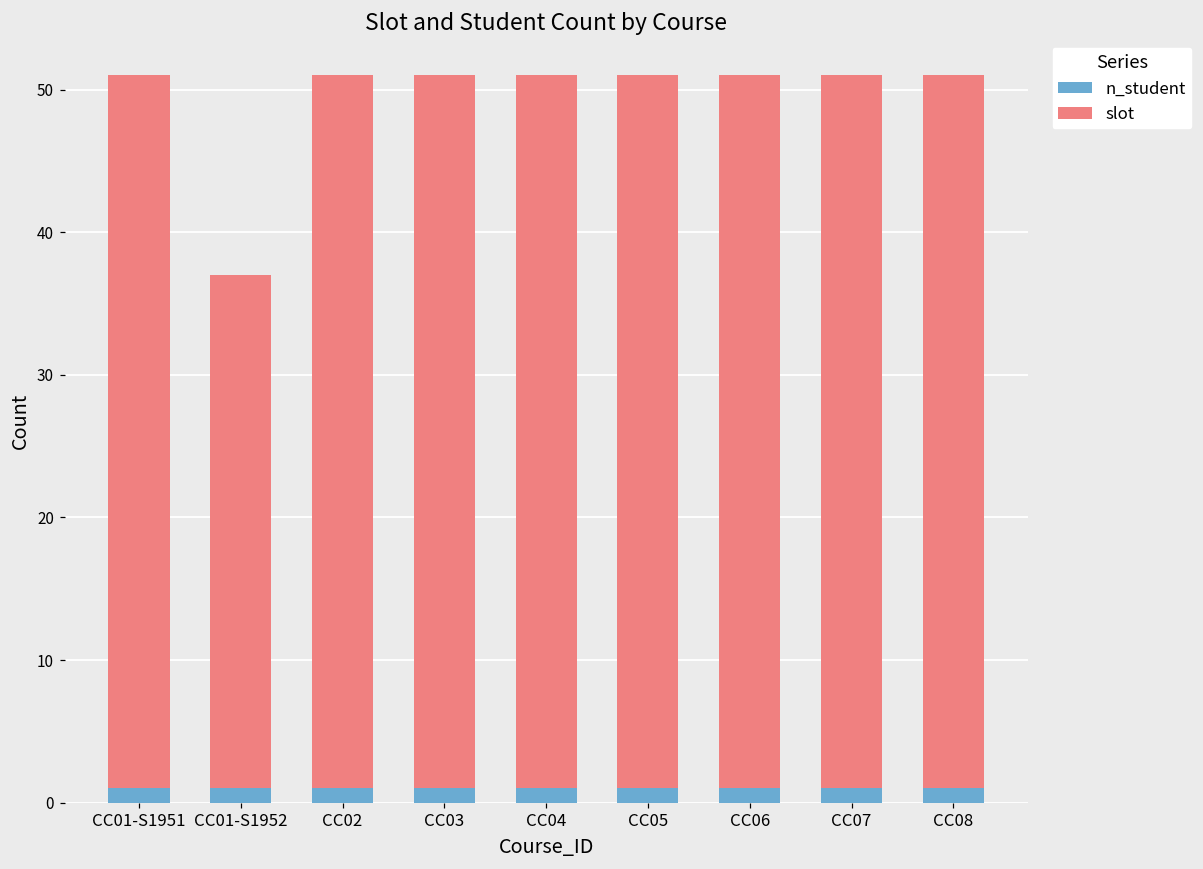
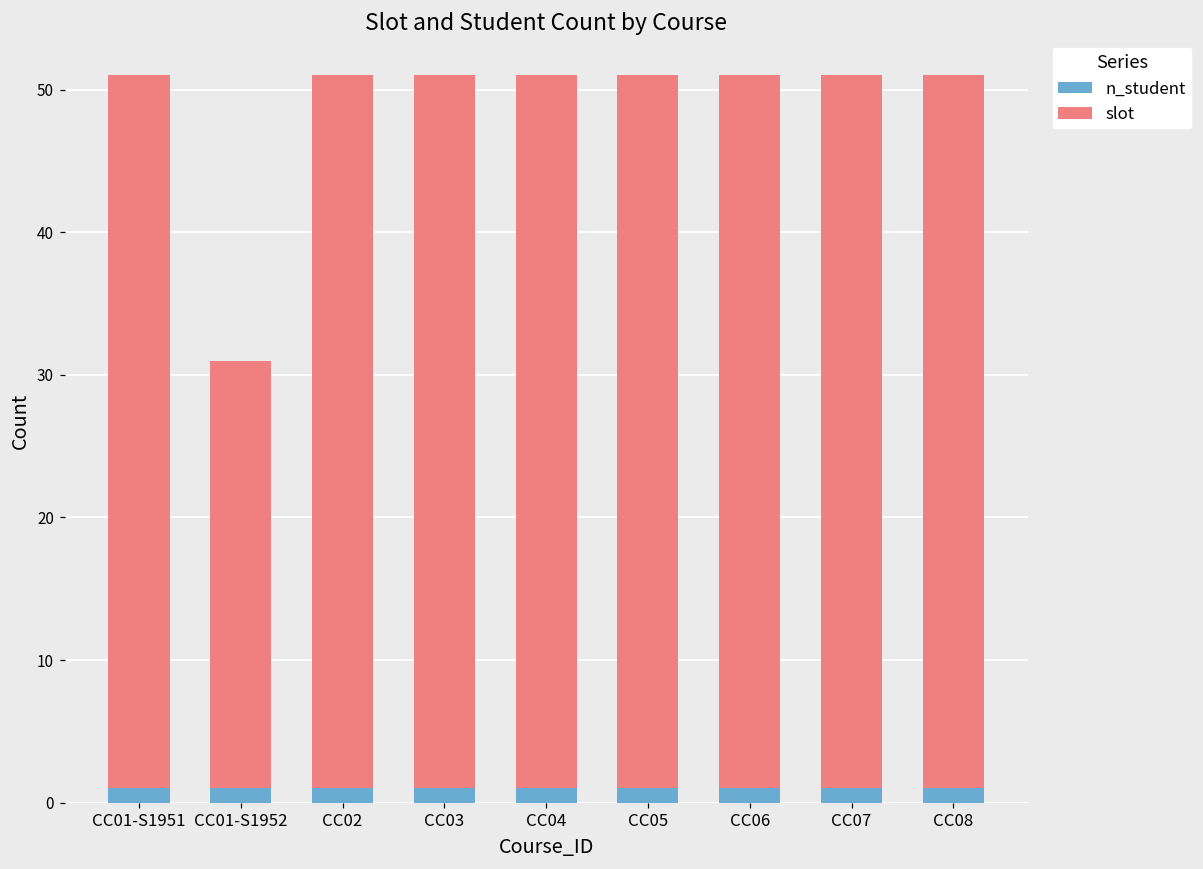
  {
    "n_student": {
      "CC01-S1951": 1,
      "CC01-S1952": 1,
      "CC02": 1,
      "CC03": 1,
      "CC04": 1,
      "CC05": 1,
      "CC06": 1,
      "CC07": 1,
      "CC08": 1
    },
    "slot": {
      "CC01-S1951": 50,
-     "CC01-S1952": 36,
+     "CC01-S1952": 30,
      "CC02": 50,
      "CC03": 50,
      "CC04": 50,
      "CC05": 50,
      "CC06": 50,
      "CC07": 50,
      "CC08": 50
    }
  }
